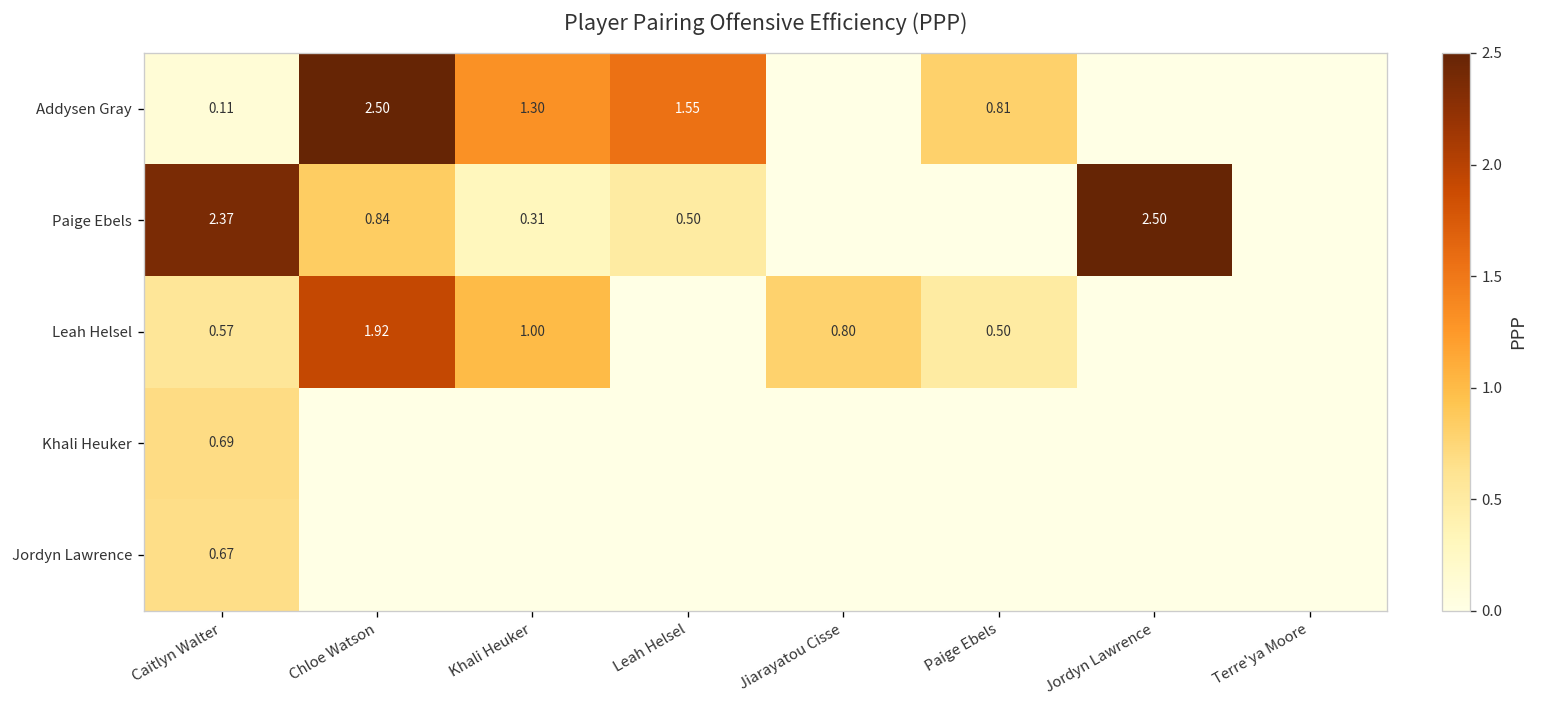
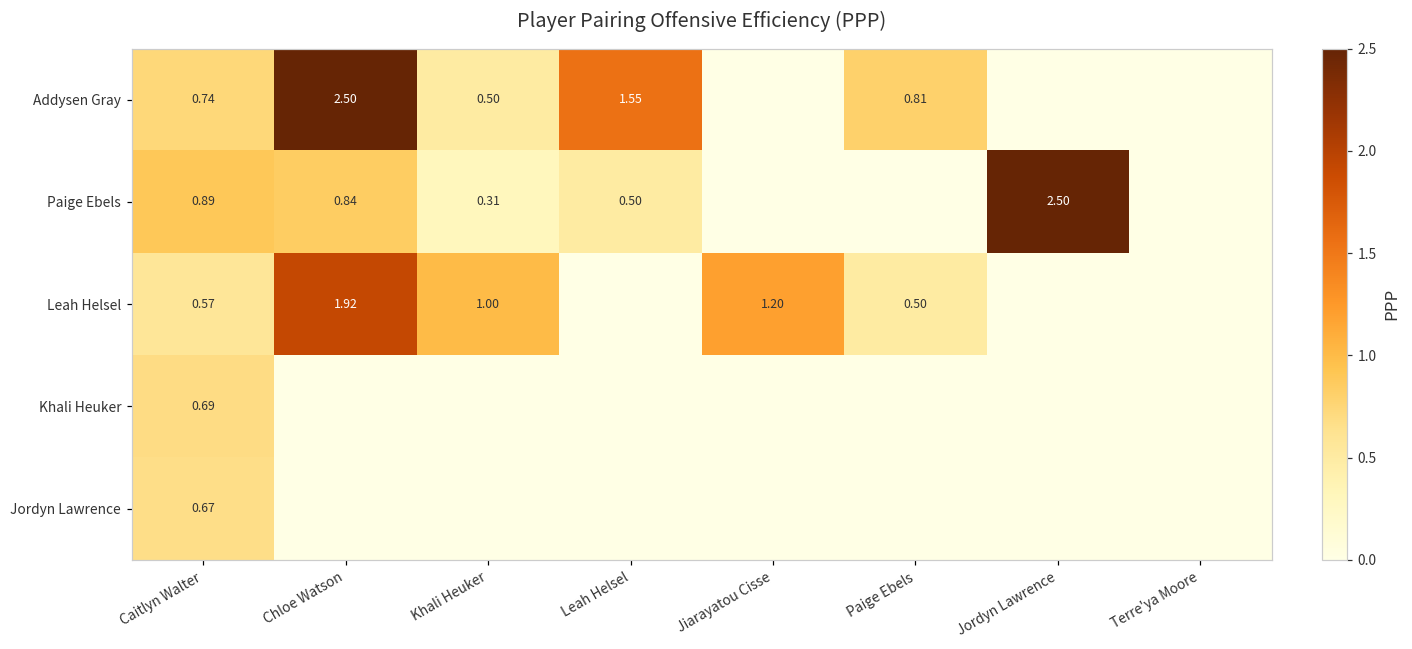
  {
    "Addysen Gray": {
-     "Caitlyn Walter": 0.11,
+     "Caitlyn Walter": 0.74,
      "Chloe Watson": 2.50,
-     "Khali Heuker": 1.30,
+     "Khali Heuker": 0.50,
      "Leah Helsel": 1.55,
      "Paige Ebels": 0.81
    },
    "Paige Ebels": {
-     "Caitlyn Walter": 2.37,
+     "Caitlyn Walter": 0.89,
      "Chloe Watson": 0.84,
      "Khali Heuker": 0.31,
      "Leah Helsel": 0.50,
      "Jordyn Lawrence": 2.50
    },
    "Leah Helsel": {
      "Caitlyn Walter": 0.57,
      "Chloe Watson": 1.92,
      "Khali Heuker": 1.00,
-     "Jiarayatou Cisse": 0.80,
+     "Jiarayatou Cisse": 1.20,
      "Paige Ebels": 0.50
    },
    "Khali Heuker": {
      "Caitlyn Walter": 0.69
    },
    "Jordyn Lawrence": {
      "Caitlyn Walter": 0.67
    }
  }
